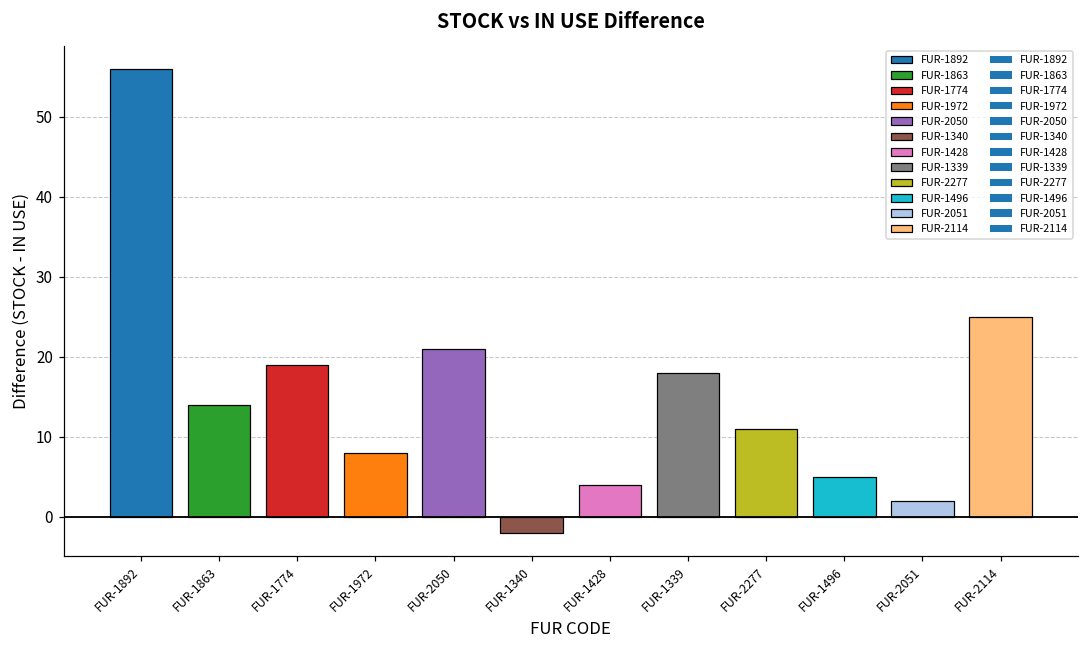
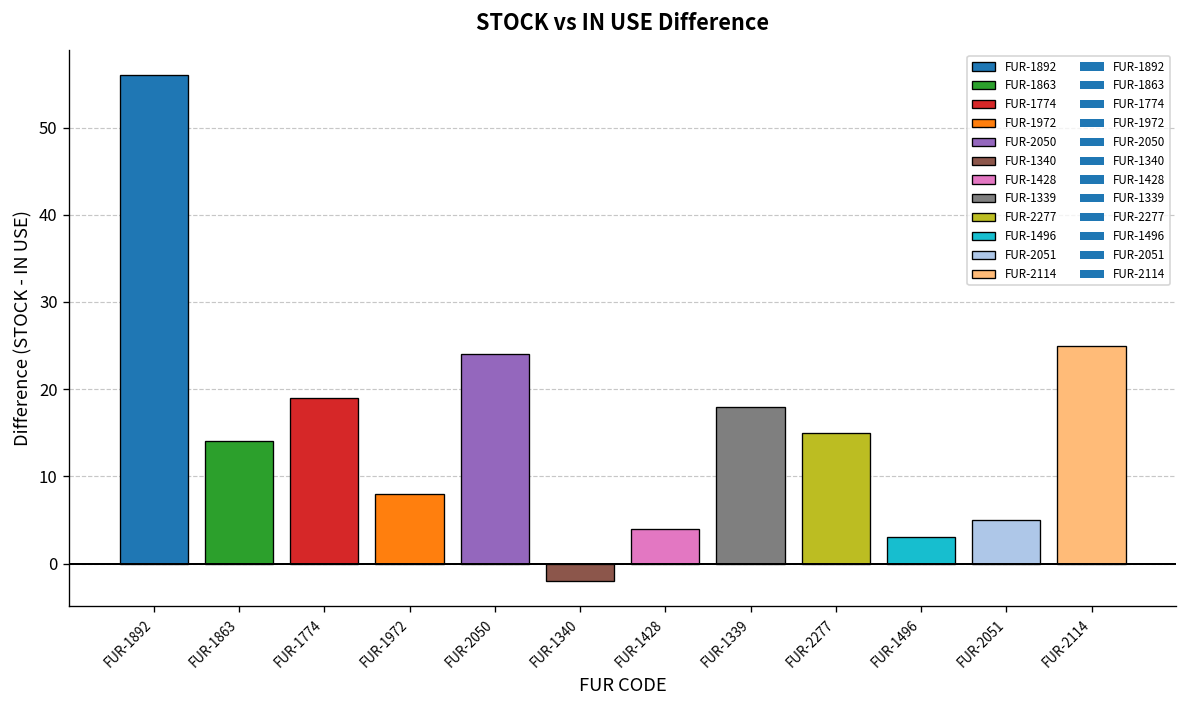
  {
    "FUR-1892": 56,
    "FUR-1863": 14,
    "FUR-1774": 19,
    "FUR-1972": 8,
-   "FUR-2050": 21,
+   "FUR-2050": 24,
    "FUR-1340": -2,
    "FUR-1428": 4,
    "FUR-1339": 18,
-   "FUR-2277": 11,
-   "FUR-1496": 5,
-   "FUR-2051": 2,
+   "FUR-2277": 15,
+   "FUR-1496": 3,
+   "FUR-2051": 5,
    "FUR-2114": 25
  }
